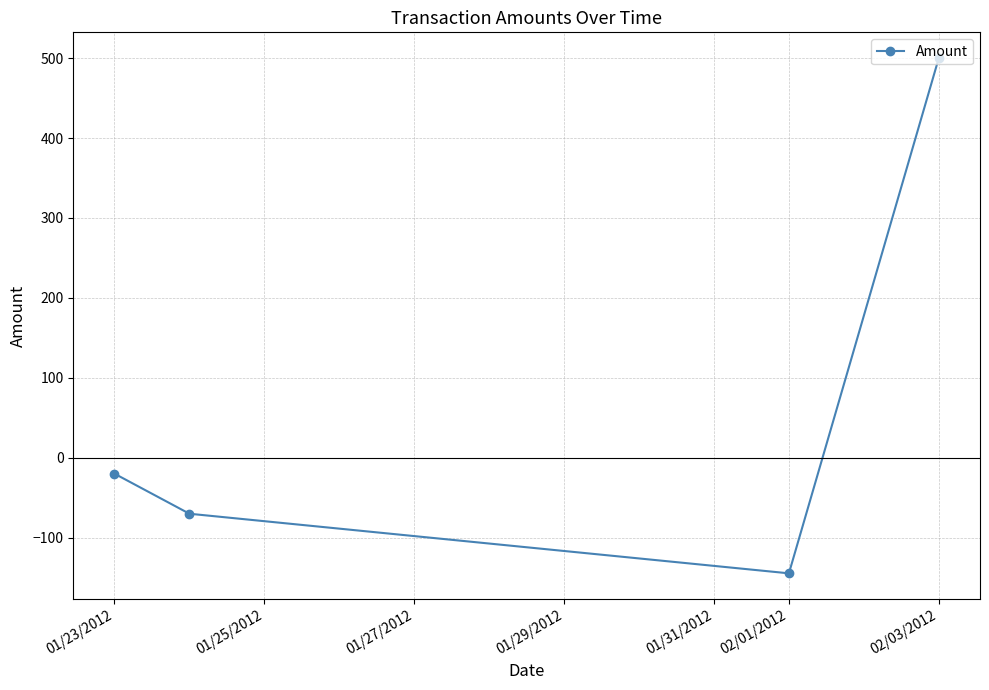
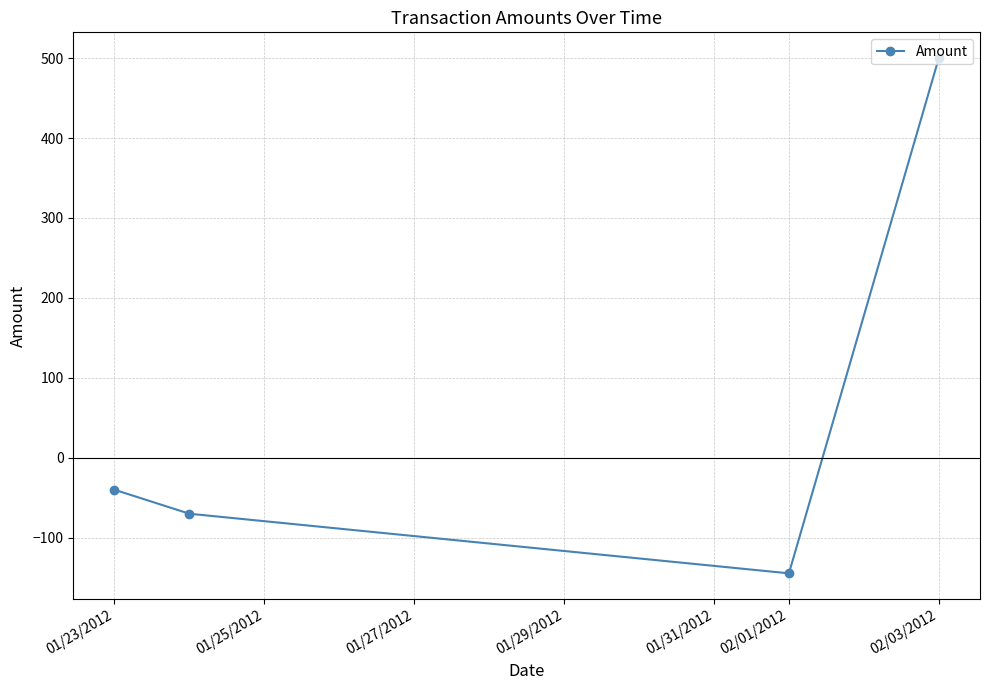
  {
-   "01/23/2012": -20,
+   "01/23/2012": -40,
    "02/01/2012": -140
  }
